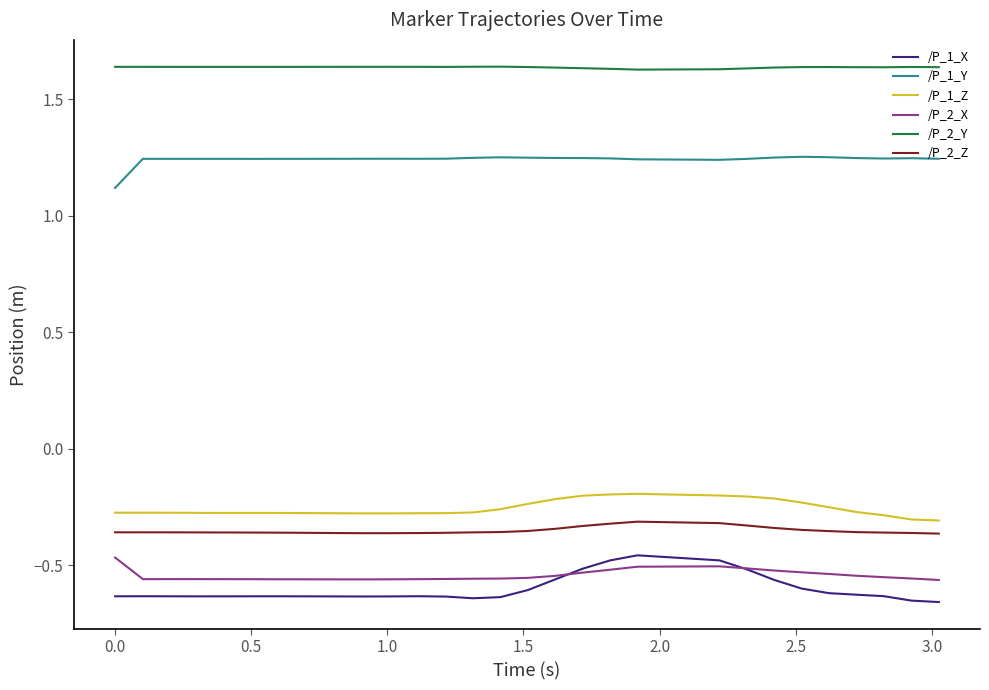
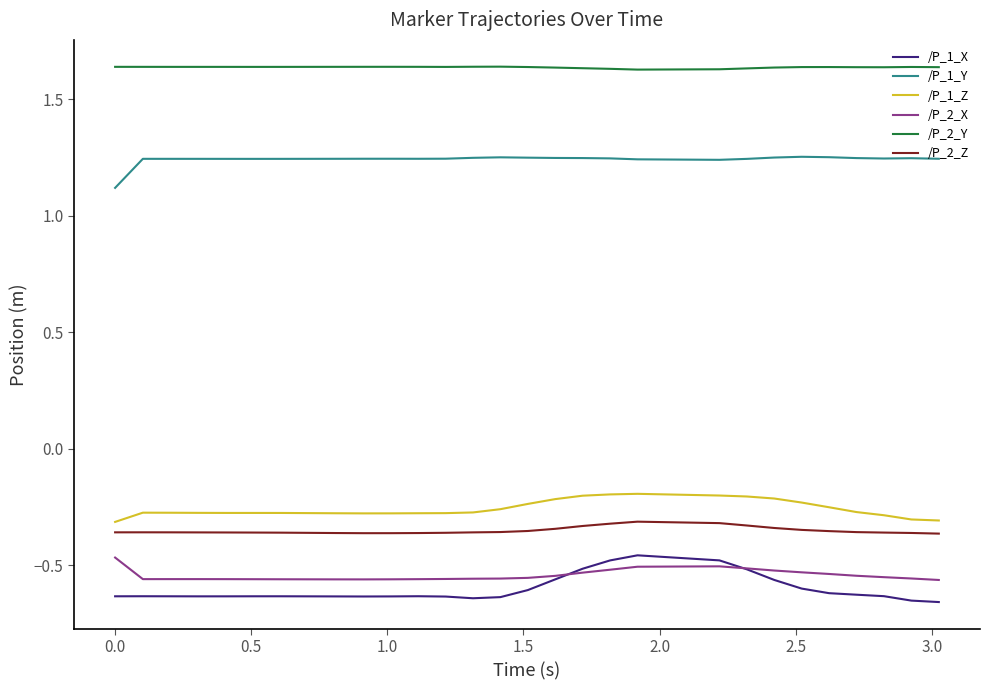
  {
    "/P_1_X": {
      "0.0": -0.63
    },
    "/P_1_Y": {
      "0.0": 1.12
    },
    "/P_1_Z": {
-     "0.0": -0.27
+     "0.0": -0.31
    },
    "/P_2_X": {
      "0.0": -0.47
    },
    "/P_2_Y": {
      "0.0": 1.64
    },
    "/P_2_Z": {
      "0.0": -0.36
    }
  }
